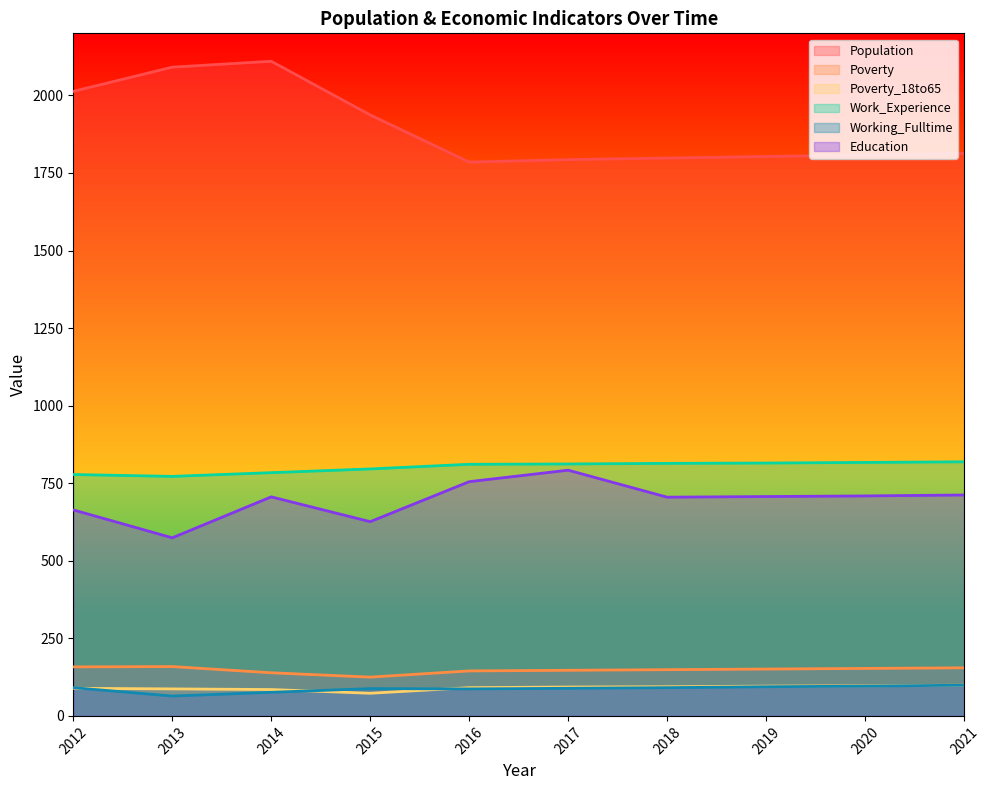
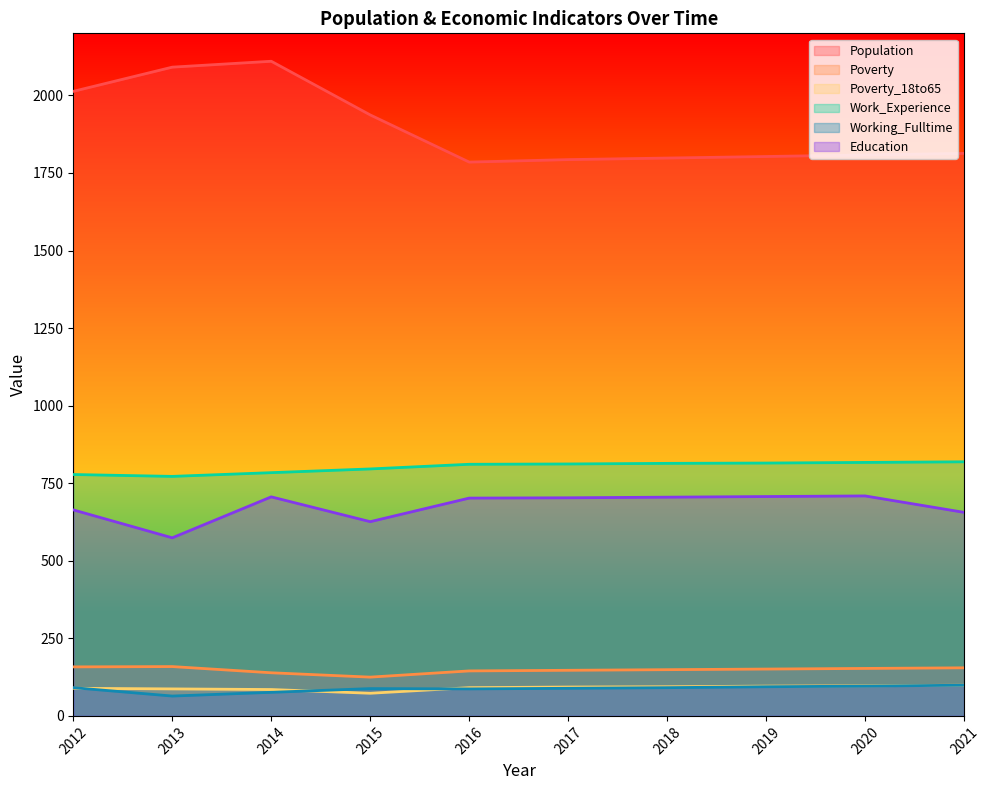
  {
    "Education": {
      "2012": 660,
      "2013": 570,
      "2014": 710,
      "2015": 630,
-     "2016": 760,
-     "2017": 790,
+     "2016": 700,
+     "2017": 700,
      "2018": 710,
      "2019": 710,
      "2020": 710,
-     "2021": 710
+     "2021": 660
    }
  }
